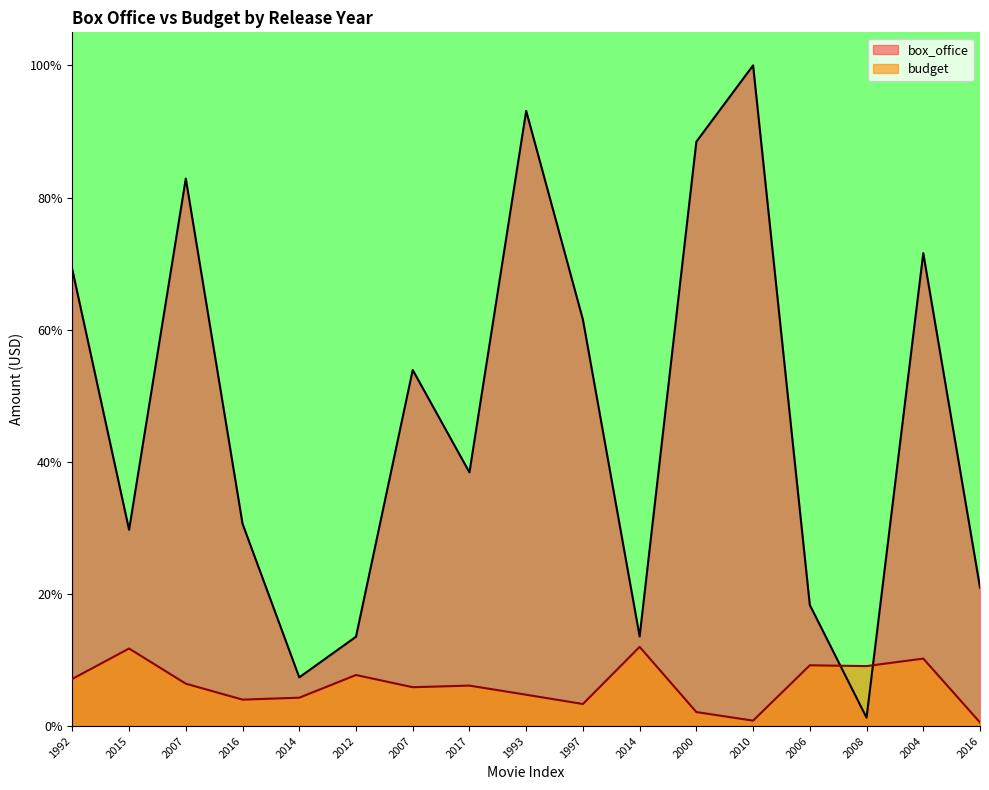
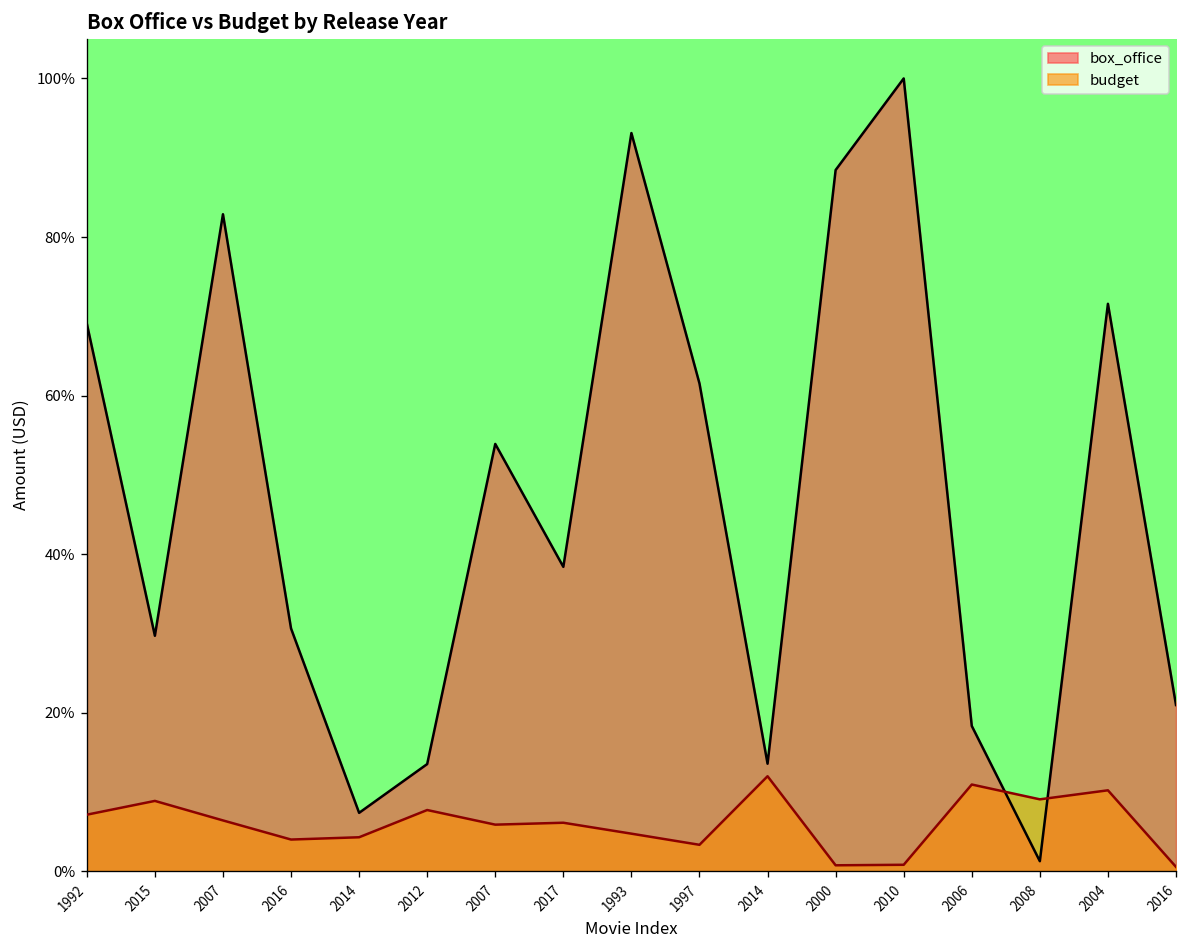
  {
    "box_office": {
      "1992": "69%",
      "2015": "30%",
      "2012": "14%",
      "2017": "38%",
      "1993": "93%",
      "1997": "62%",
      "2000": "88%",
      "2010": "100%",
      "2006": "18%",
      "2008": "1%",
      "2004": "72%"
    },
    "budget": {
      "1992": "7%",
-     "2015": "12%",
+     "2015": "9%",
      "2012": "8%",
      "2017": "6%",
      "1993": "5%",
      "1997": "3%",
-     "2000": "2%",
+     "2000": "1%",
      "2010": "1%",
-     "2006": "9%",
+     "2006": "11%",
      "2008": "9%",
      "2004": "10%"
    }
  }
